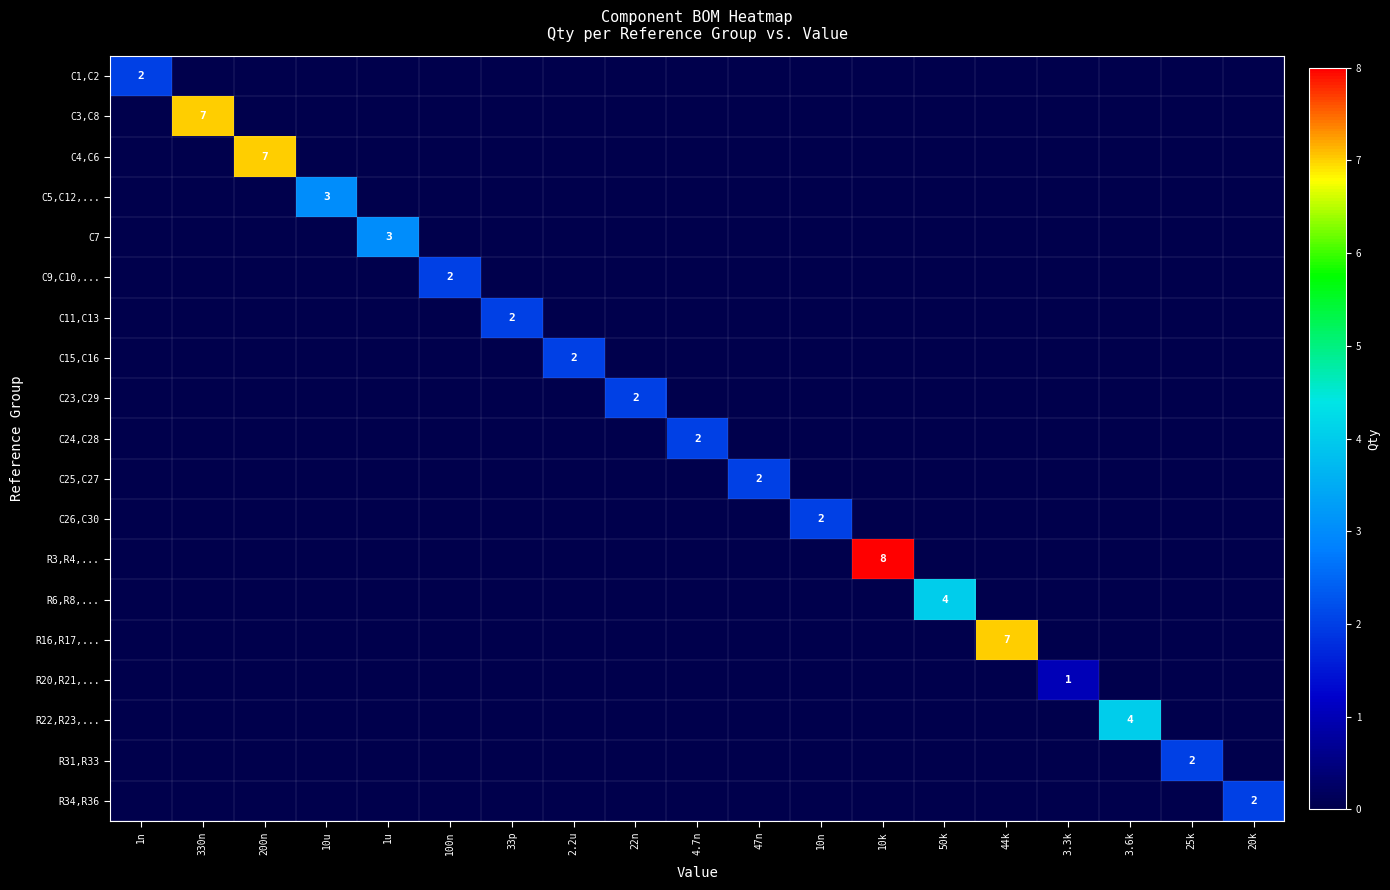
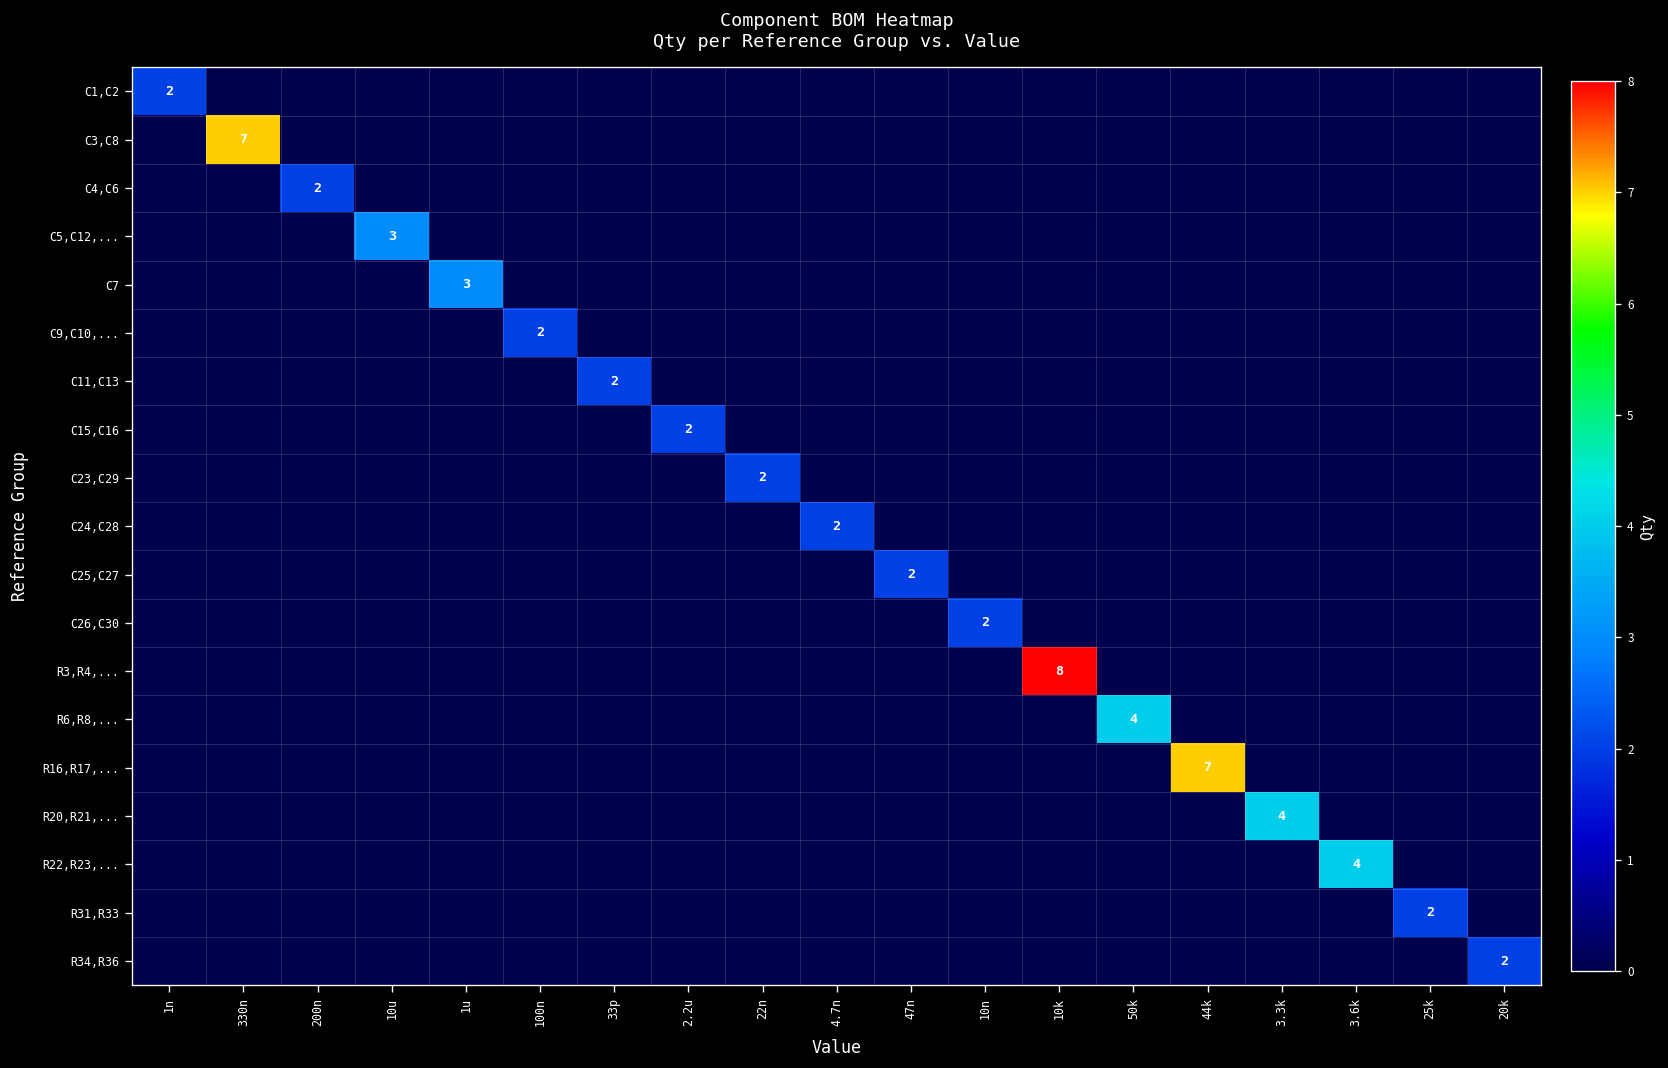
  {
    "C1,C2": {
      "1n": 2
    },
    "C3,C8": {
      "330n": 7
    },
    "C4,C6": {
-     "200n": 7
+     "200n": 2
    },
    "C5,C12,...": {
      "10u": 3
    },
    "C7": {
      "1u": 3
    },
    "C9,C10,...": {
      "100n": 2
    },
    "C11,C13": {
      "33p": 2
    },
    "C15,C16": {
      "2.2u": 2
    },
    "C23,C29": {
      "22n": 2
    },
    "C24,C28": {
      "4.7n": 2
    },
    "C25,C27": {
      "47n": 2
    },
    "C26,C30": {
      "10n": 2
    },
    "R3,R4,...": {
      "10k": 8
    },
    "R6,R8,...": {
      "50k": 4
    },
    "R16,R17,...": {
      "44k": 7
    },
    "R20,R21,...": {
-     "3.3k": 1
+     "3.3k": 4
    },
    "R22,R23,...": {
      "3.6k": 4
    },
    "R31,R33": {
      "25k": 2
    },
    "R34,R36": {
      "20k": 2
    }
  }
